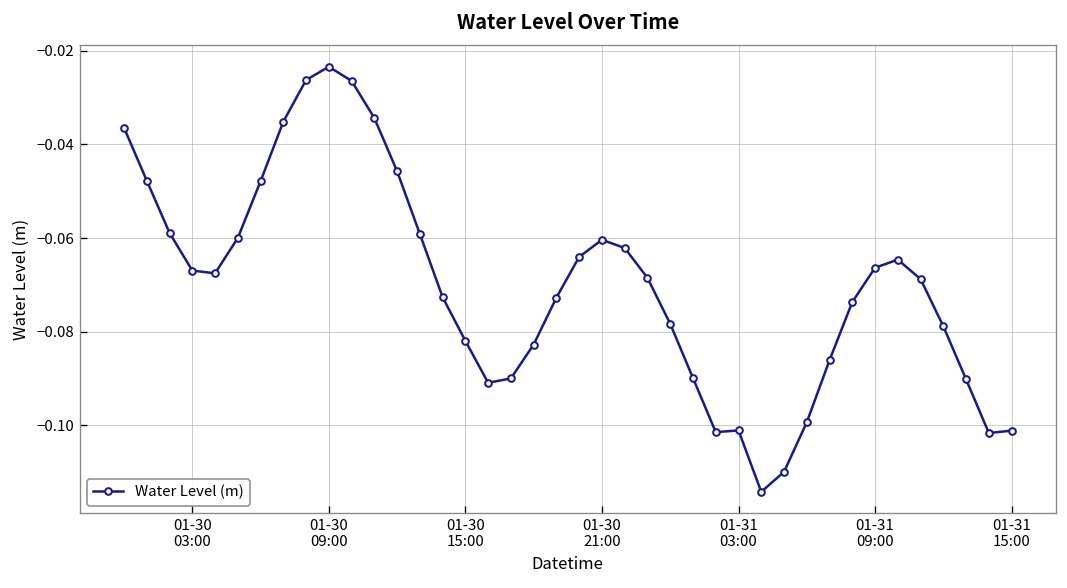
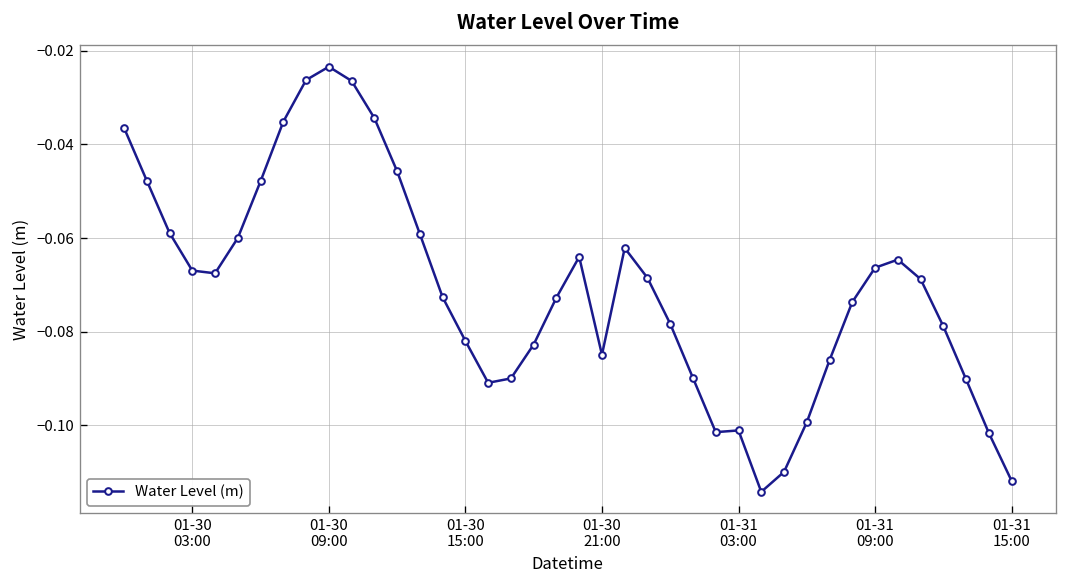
  {
    "01-30 03:00": -0.067,
    "01-30 09:00": -0.023,
    "01-30 15:00": -0.082,
-   "01-30 21:00": -0.060,
+   "01-30 21:00": -0.085,
    "01-31 03:00": -0.101,
    "01-31 09:00": -0.066,
-   "01-31 15:00": -0.101
+   "01-31 15:00": -0.112
  }
